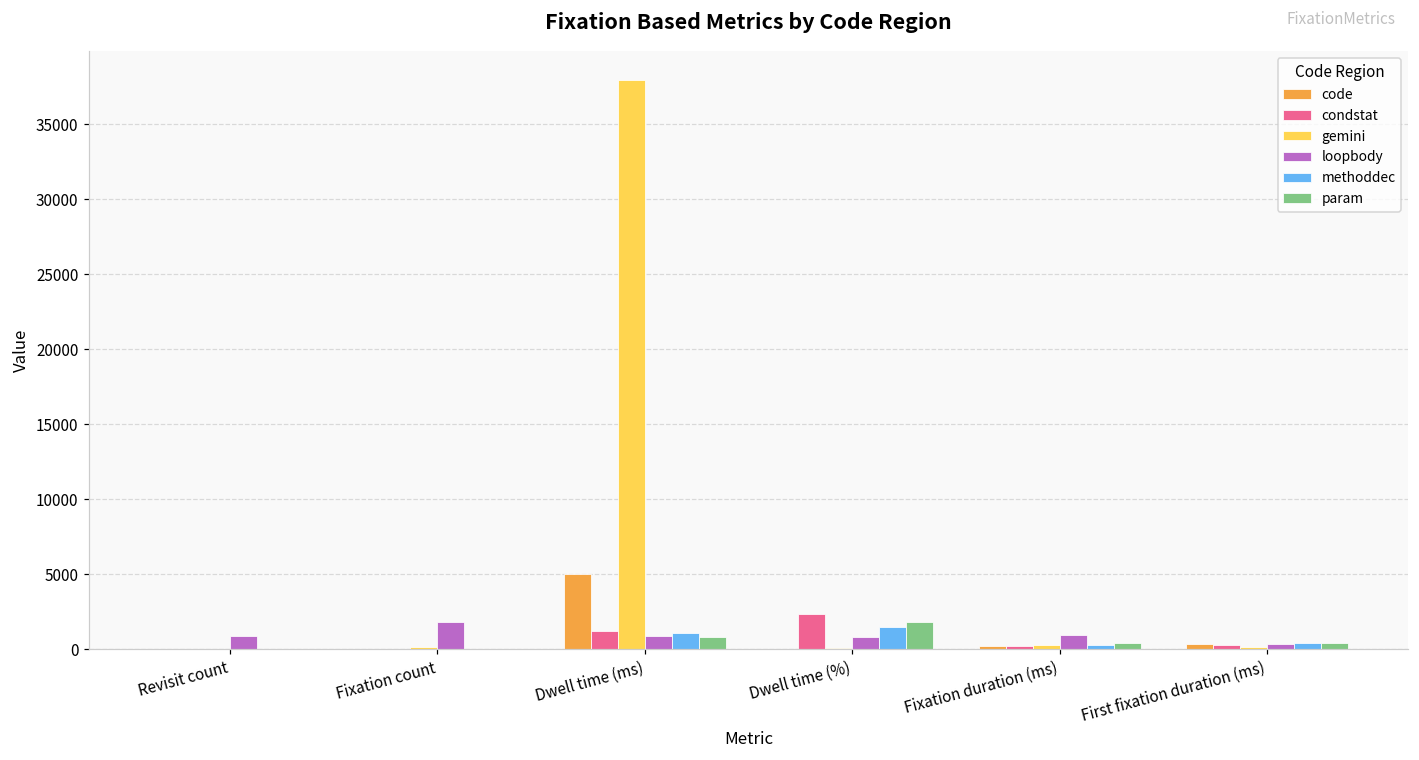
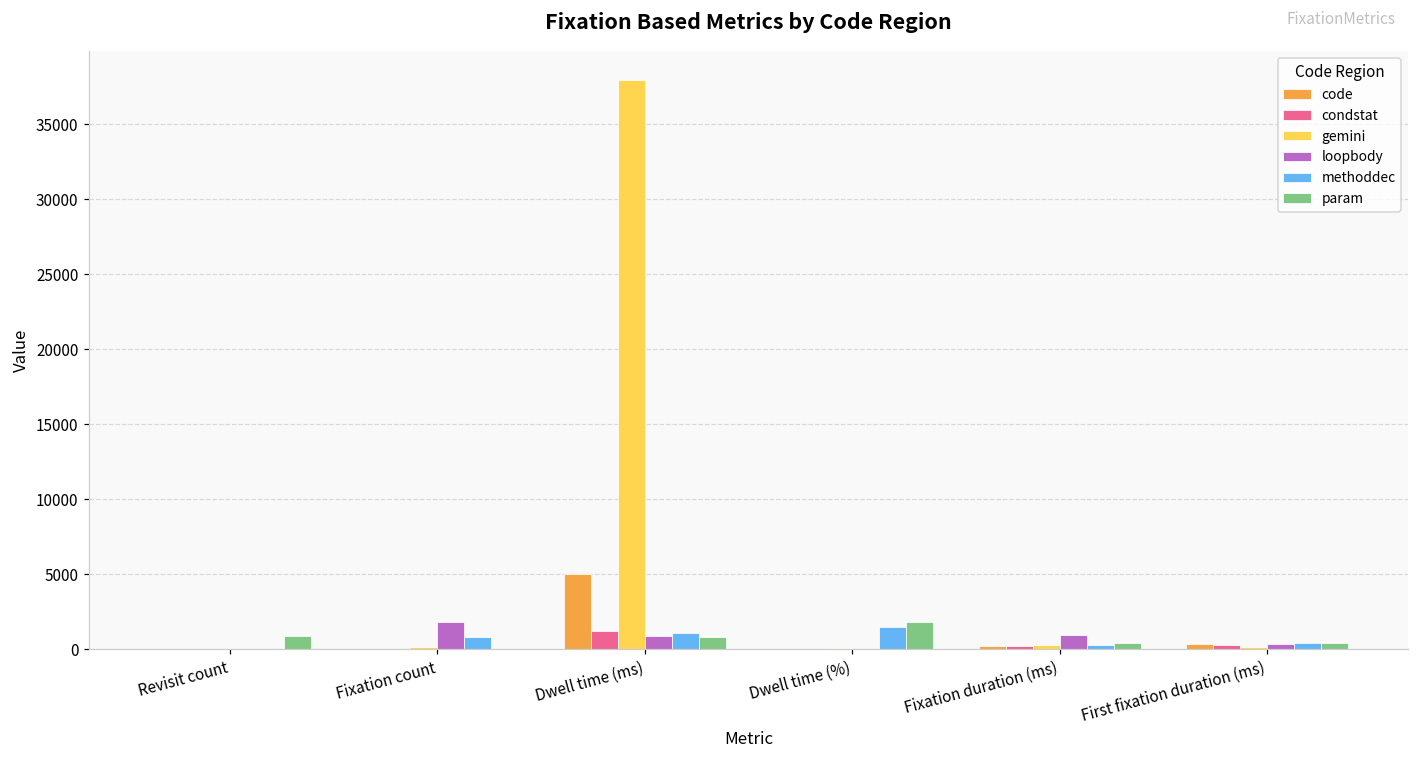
  {
    "condstat": {
      "Dwell time (ms)": 1200,
-     "Dwell time (%)": 2400,
+     "Dwell time (%)": 0,
      "Fixation duration (ms)": 200,
      "First fixation duration (ms)": 300
    },
    "loopbody": {
-     "Revisit count": 900,
+     "Revisit count": 0,
      "Fixation count": 1800,
      "Dwell time (ms)": 900,
-     "Dwell time (%)": 800,
+     "Dwell time (%)": 0,
      "Fixation duration (ms)": 900,
      "First fixation duration (ms)": 300
    },
    "methoddec": {
-     "Fixation count": 0,
+     "Fixation count": 800,
      "Dwell time (ms)": 1100,
      "Dwell time (%)": 1500,
      "Fixation duration (ms)": 300,
      "First fixation duration (ms)": 400
    },
    "param": {
-     "Revisit count": 0,
+     "Revisit count": 800,
      "Dwell time (ms)": 800,
      "Dwell time (%)": 1800,
      "Fixation duration (ms)": 400,
      "First fixation duration (ms)": 400
    }
  }
